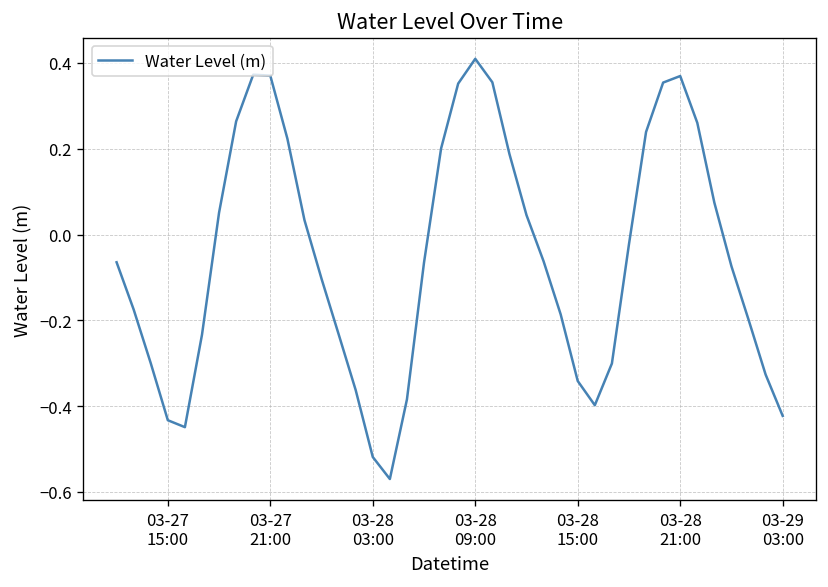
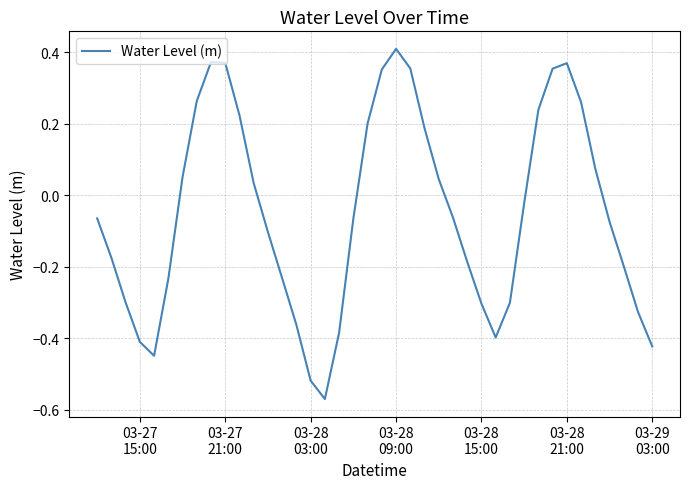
  {
-   "03-27 15:00": -0.43,
+   "03-27 15:00": -0.41,
    "03-28 03:00": -0.52,
    "03-28 09:00": 0.41,
-   "03-28 15:00": -0.34,
+   "03-28 15:00": -0.30,
    "03-28 21:00": 0.37,
    "03-29 03:00": -0.42
  }
